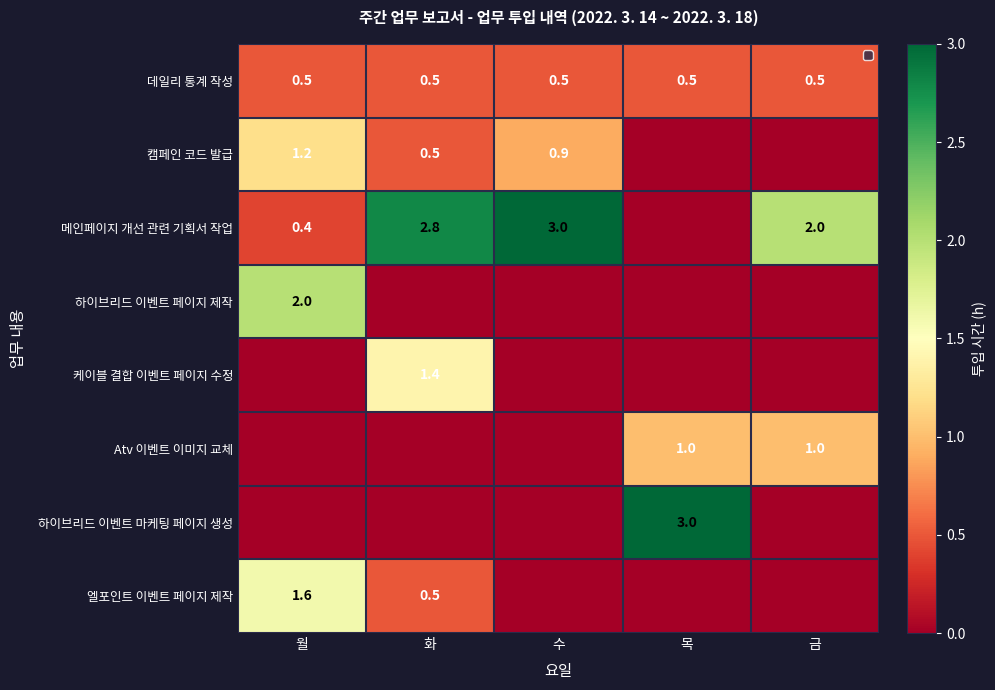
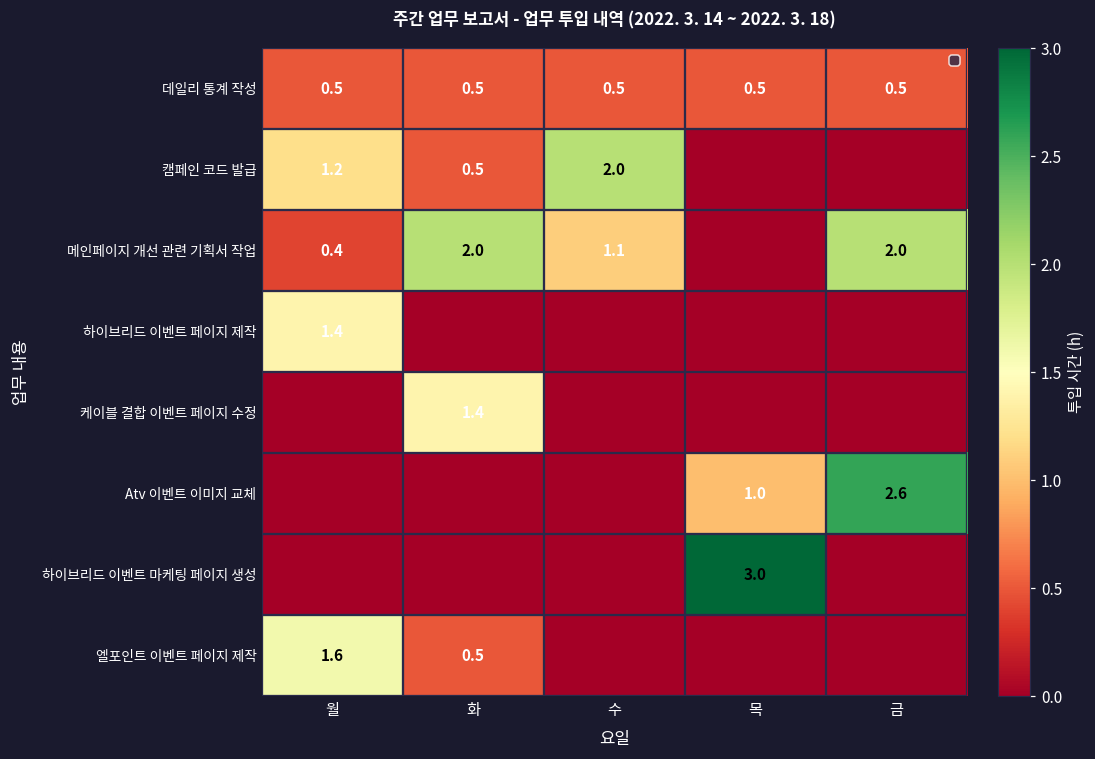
  {
    "데일리 통계 작성": {
      "월": 0.5,
      "화": 0.5,
      "수": 0.5,
      "목": 0.5,
      "금": 0.5
    },
    "캠페인 코드 발급": {
      "월": 1.2,
      "화": 0.5,
-     "수": 0.9
+     "수": 2.0
    },
    "메인페이지 개선 관련 기획서 작업": {
      "월": 0.4,
-     "화": 2.8,
-     "수": 3.0,
+     "화": 2.0,
+     "수": 1.1,
      "금": 2.0
    },
    "하이브리드 이벤트 페이지 제작": {
-     "월": 2.0
+     "월": 1.4
    },
    "케이블 결합 이벤트 페이지 수정": {
      "화": 1.4
    },
    "Atv 이벤트 이미지 교체": {
      "목": 1.0,
-     "금": 1.0
+     "금": 2.6
    },
    "하이브리드 이벤트 마케팅 페이지 생성": {
      "목": 3.0
    },
    "엘포인트 이벤트 페이지 제작": {
      "월": 1.6,
      "화": 0.5
    }
  }
